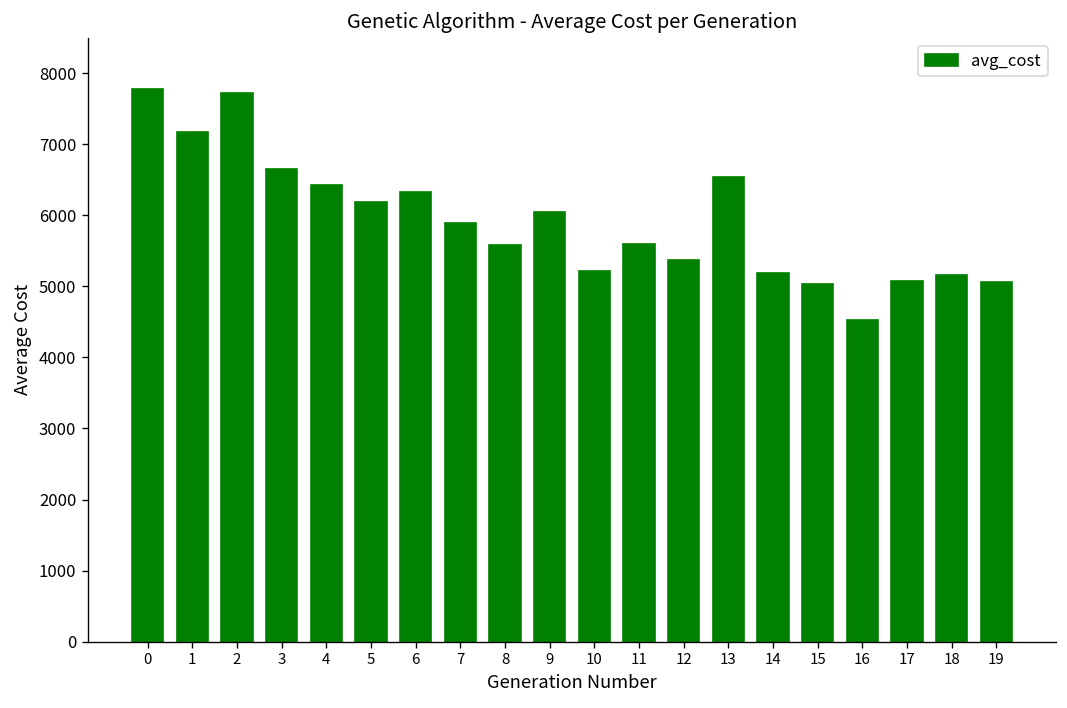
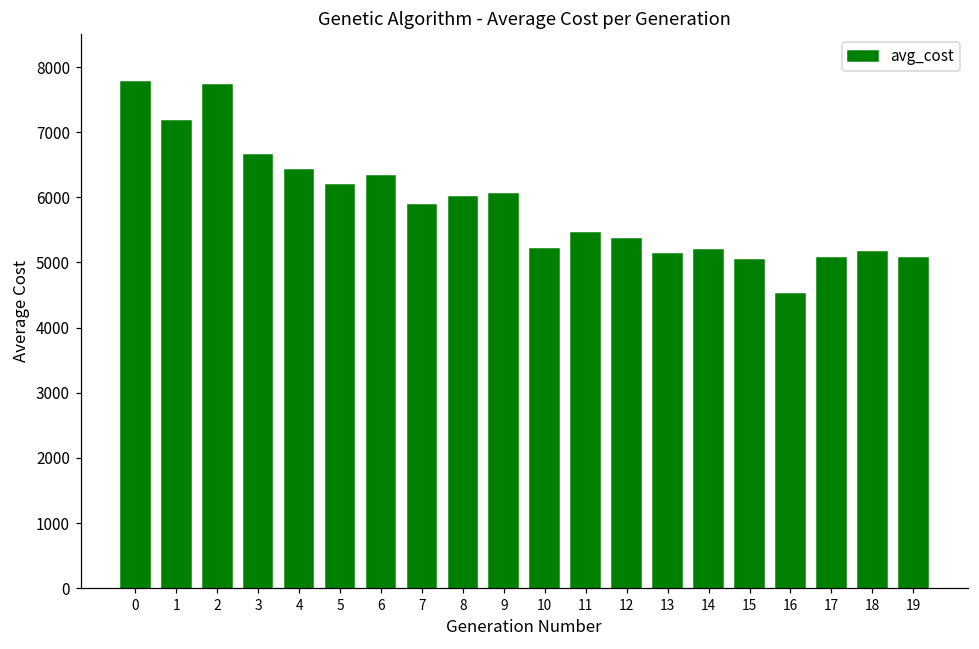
  {
    "0": 7800,
    "1": 7200,
    "2": 7700,
    "3": 6700,
    "4": 6400,
    "5": 6200,
    "6": 6300,
    "7": 5900,
-   "8": 5600,
+   "8": 6000,
    "9": 6100,
    "10": 5200,
-   "11": 5600,
+   "11": 5500,
    "12": 5400,
-   "13": 6500,
+   "13": 5100,
    "14": 5200,
    "15": 5000,
    "16": 4500,
    "17": 5100,
    "18": 5200,
    "19": 5100
  }
